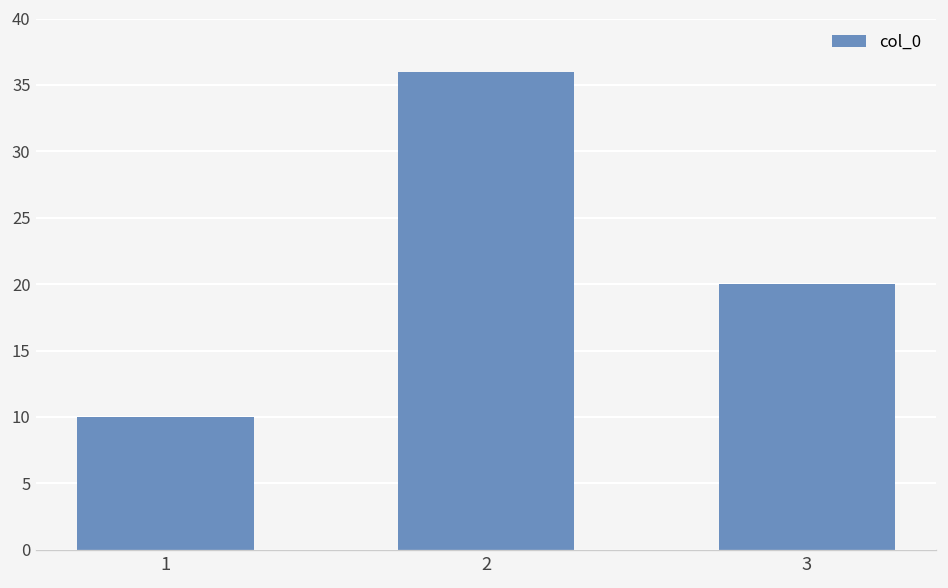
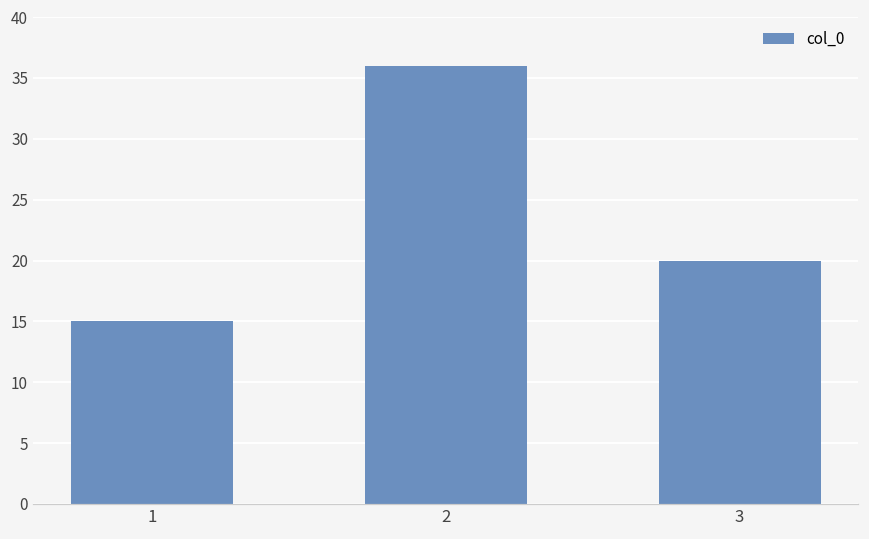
  {
-   "1": 10,
+   "1": 15,
    "2": 36,
    "3": 20
  }
